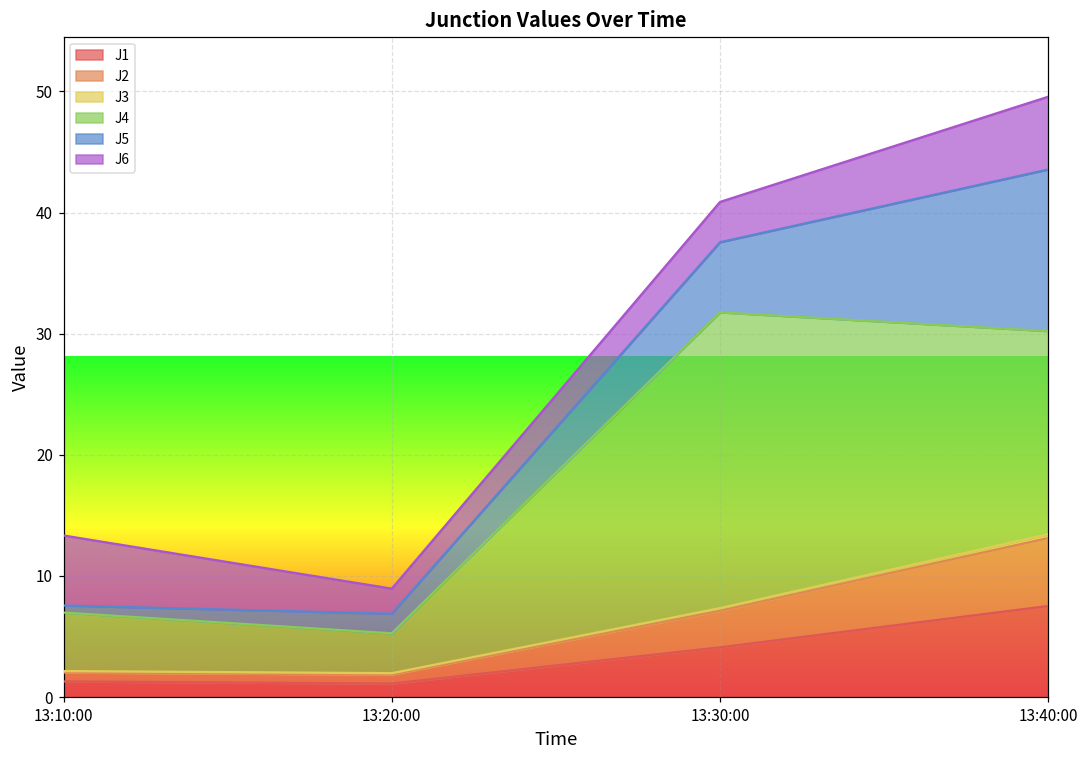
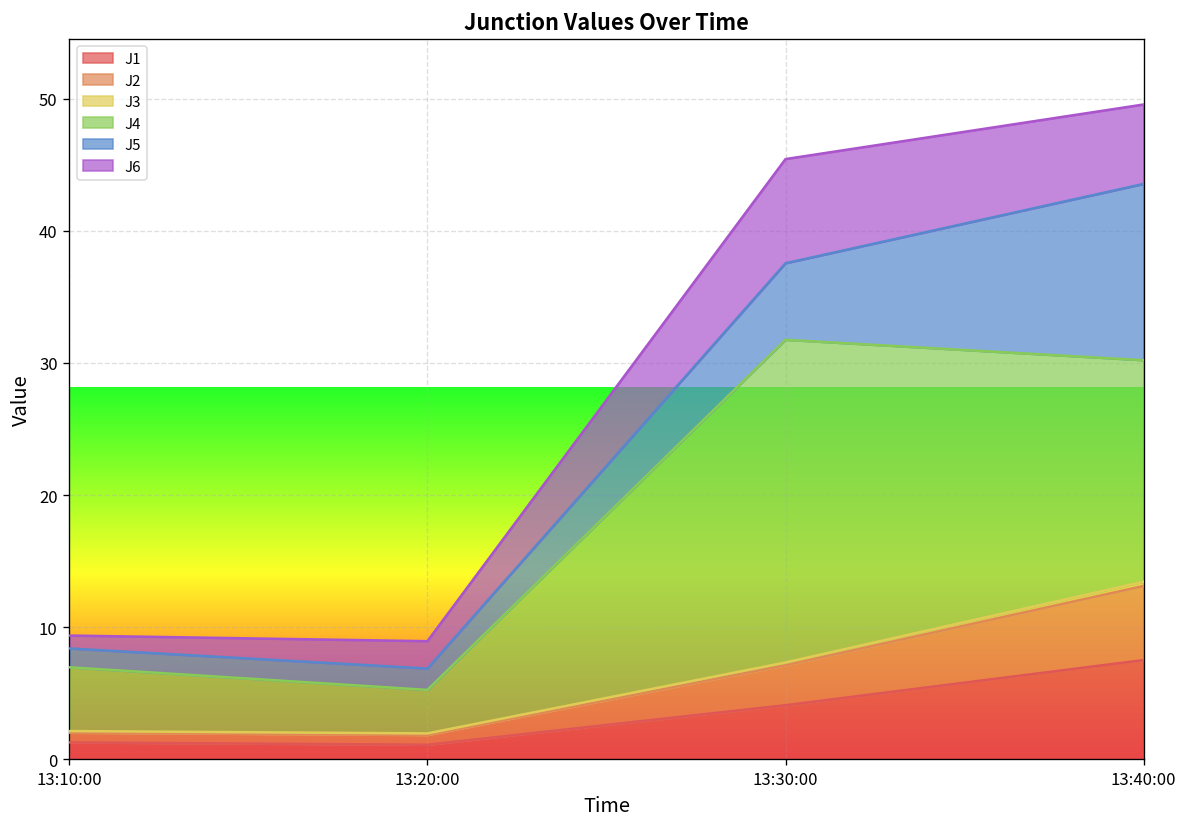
  {
    "J3": {
      "13:40:00": 0.3
    },
    "J4": {
      "13:10:00": 4.8,
      "13:20:00": 3.3,
      "13:30:00": 24.4,
      "13:40:00": 16.8
    },
    "J5": {
-     "13:10:00": 0.6,
+     "13:10:00": 1.4,
      "13:20:00": 1.6,
      "13:30:00": 5.8,
      "13:40:00": 13.3
    },
    "J6": {
-     "13:10:00": 5.8,
+     "13:10:00": 1.0,
      "13:20:00": 2.1,
-     "13:30:00": 3.3,
+     "13:30:00": 7.9,
      "13:40:00": 6.0
    }
  }
